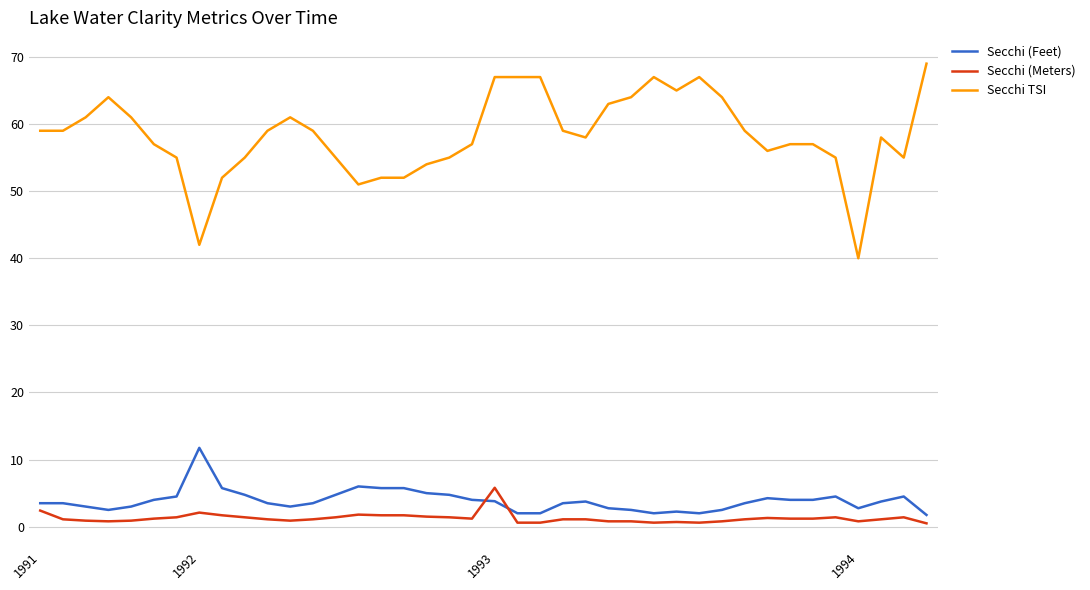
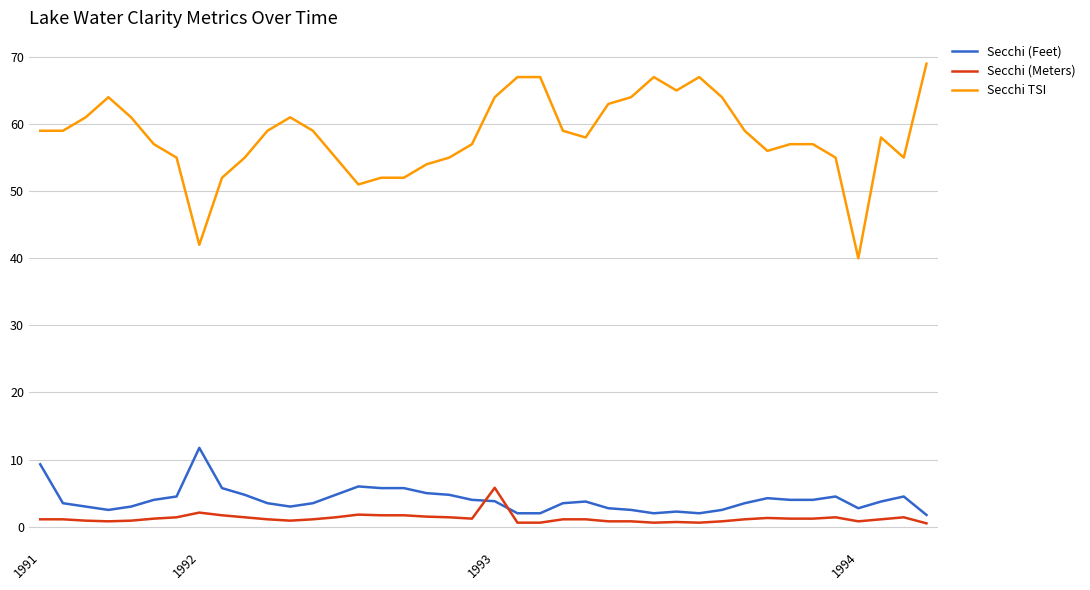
  {
    "Secchi (Feet)": {
-     "1991": 4,
+     "1991": 9,
      "1992": 12,
      "1993": 4,
      "1994": 3
    },
    "Secchi (Meters)": {
-     "1991": 2,
+     "1991": 1,
      "1992": 2,
      "1993": 6,
      "1994": 1
    },
    "Secchi TSI": {
      "1991": 59,
      "1992": 42,
-     "1993": 67,
+     "1993": 64,
      "1994": 40
    }
  }
